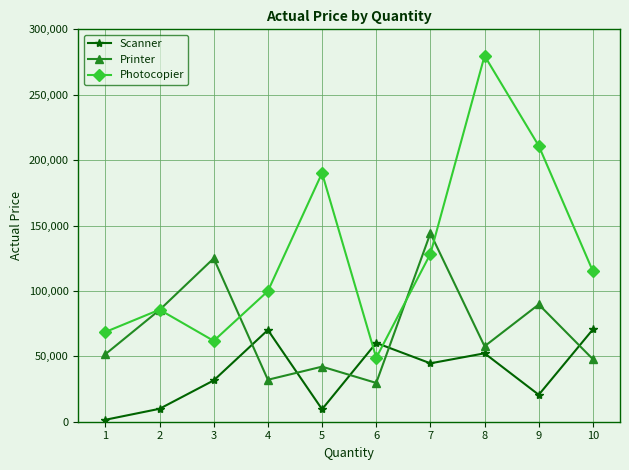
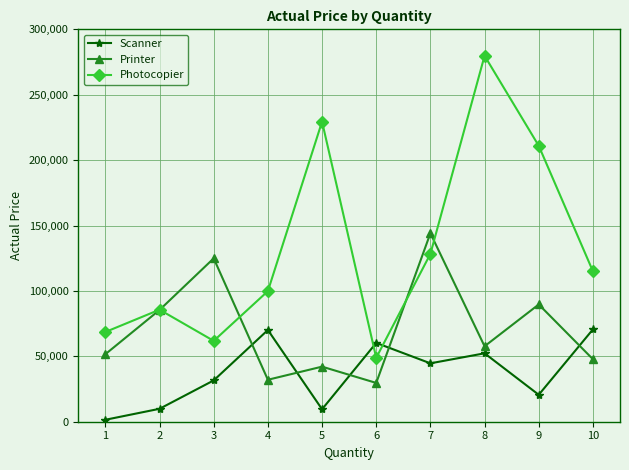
  {
    "Scanner": {
      "1": "1,000",
      "2": "10,000",
      "3": "32,000",
      "4": "70,000",
      "5": "10,000",
      "6": "60,000",
      "7": "45,000",
      "8": "52,000",
      "9": "21,000",
      "10": "71,000"
    },
    "Printer": {
      "1": "52,000",
      "3": "125,000",
      "4": "32,000",
      "5": "42,000",
      "6": "30,000",
      "7": "144,000",
      "8": "58,000",
      "9": "90,000",
      "10": "48,000"
    },
    "Photocopier": {
      "1": "69,000",
      "3": "62,000",
      "4": "100,000",
-     "5": "190,000",
+     "5": "229,000",
      "6": "49,000",
      "7": "128,000",
      "8": "280,000",
      "9": "211,000",
      "10": "115,000"
    }
  }
